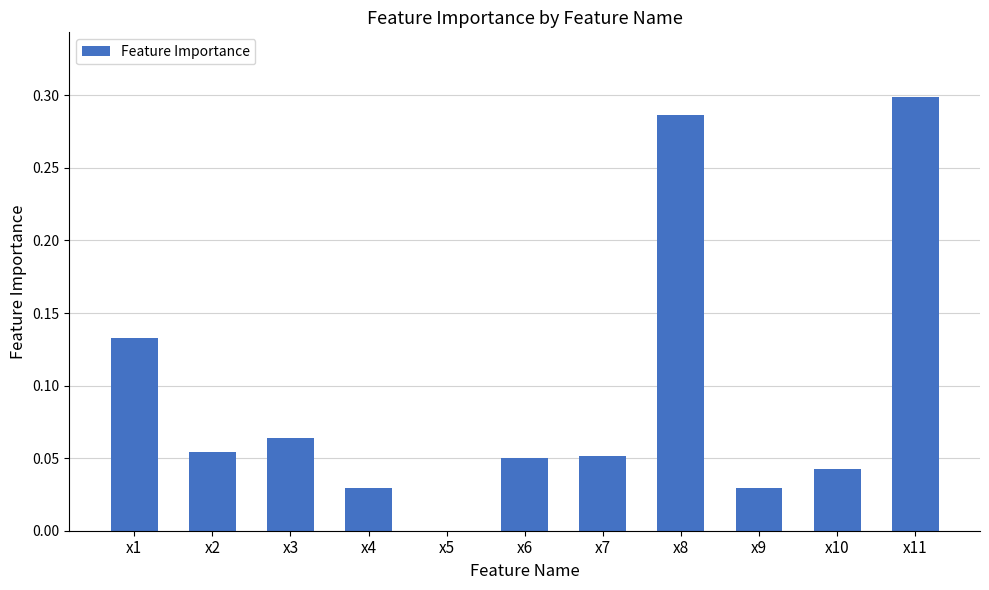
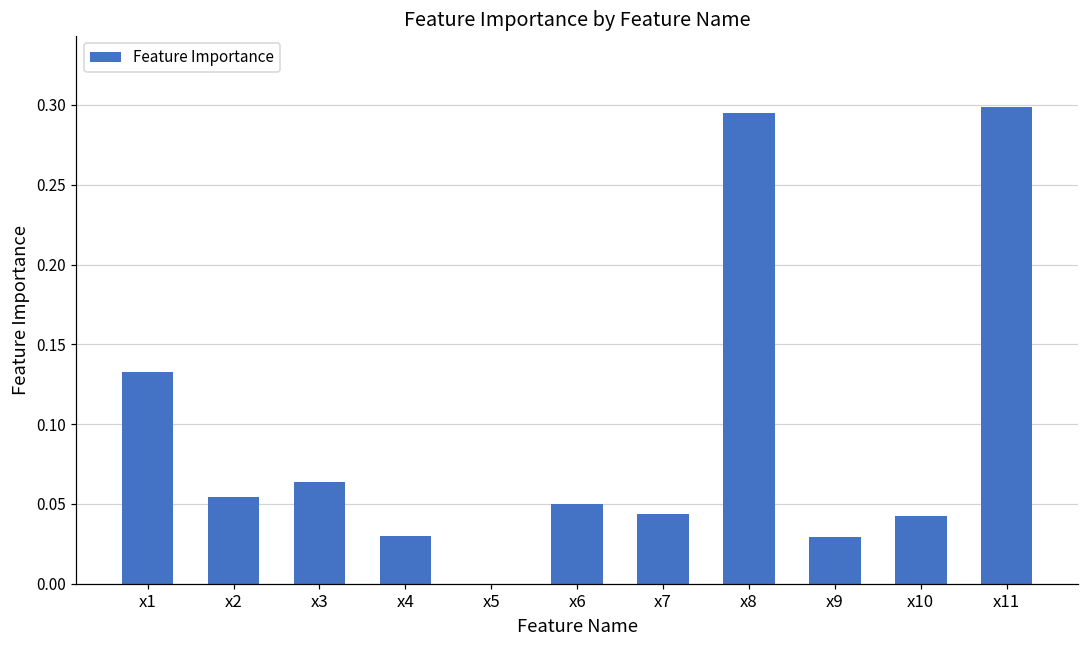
  {
    "x1": 0.133,
    "x2": 0.054,
    "x3": 0.064,
    "x4": 0.030,
    "x5": 0.000,
    "x6": 0.050,
-   "x7": 0.051,
-   "x8": 0.287,
+   "x7": 0.043,
+   "x8": 0.295,
    "x9": 0.029,
    "x10": 0.043,
    "x11": 0.299
  }
